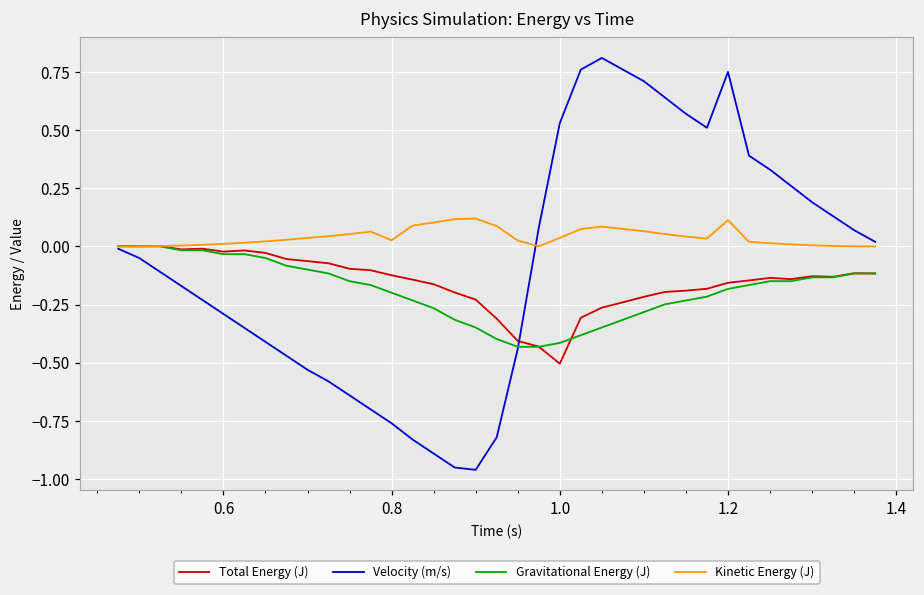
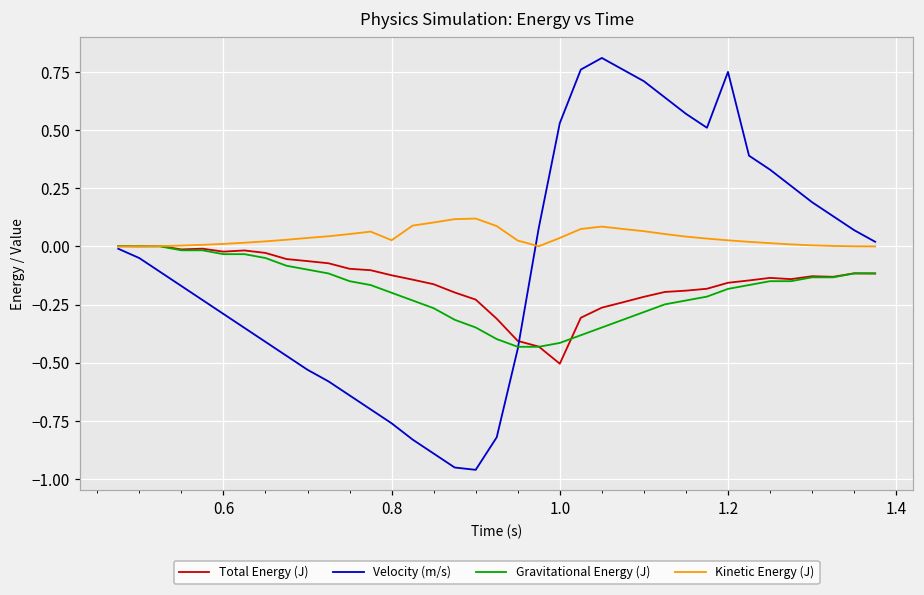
  {
    "Total Energy (J)": {
      "0.8": -0.12,
      "1.0": -0.50,
      "1.2": -0.16
    },
    "Velocity (m/s)": {
      "0.6": -0.29,
      "0.8": -0.76,
      "1.0": 0.53,
      "1.2": 0.75
    },
    "Gravitational Energy (J)": {
      "0.8": -0.20,
      "1.0": -0.41,
      "1.2": -0.18
    },
    "Kinetic Energy (J)": {
      "0.6": 0.01,
      "0.8": 0.03,
      "1.0": 0.04,
-     "1.2": 0.11
+     "1.2": 0.03
    }
  }
